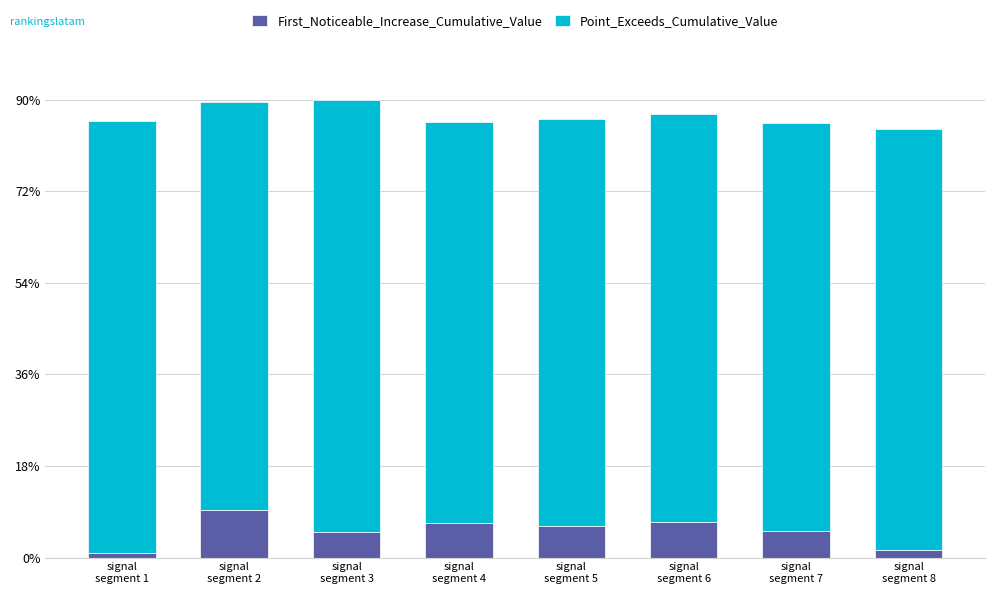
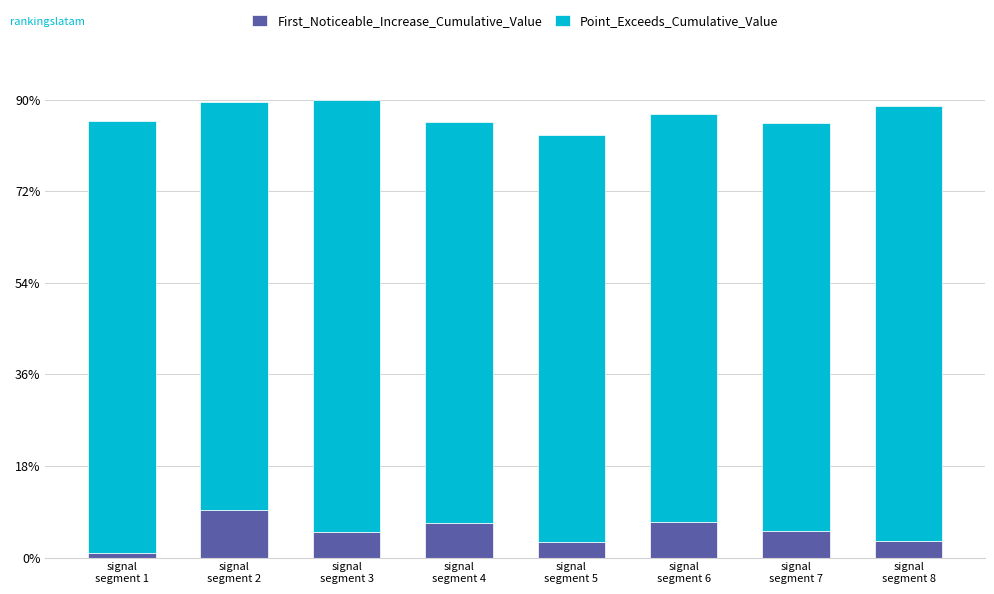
  {
    "First_Noticeable_Increase_Cumulative_Value": {
      "signal segment 1": "1%",
      "signal segment 2": "9%",
      "signal segment 3": "5%",
      "signal segment 4": "7%",
-     "signal segment 5": "6%",
+     "signal segment 5": "3%",
      "signal segment 6": "7%",
      "signal segment 7": "5%",
-     "signal segment 8": "2%"
+     "signal segment 8": "3%"
    },
    "Point_Exceeds_Cumulative_Value": {
      "signal segment 1": "85%",
      "signal segment 2": "81%",
      "signal segment 3": "85%",
      "signal segment 4": "79%",
      "signal segment 5": "80%",
      "signal segment 6": "81%",
      "signal segment 7": "81%",
-     "signal segment 8": "83%"
+     "signal segment 8": "86%"
    }
  }
